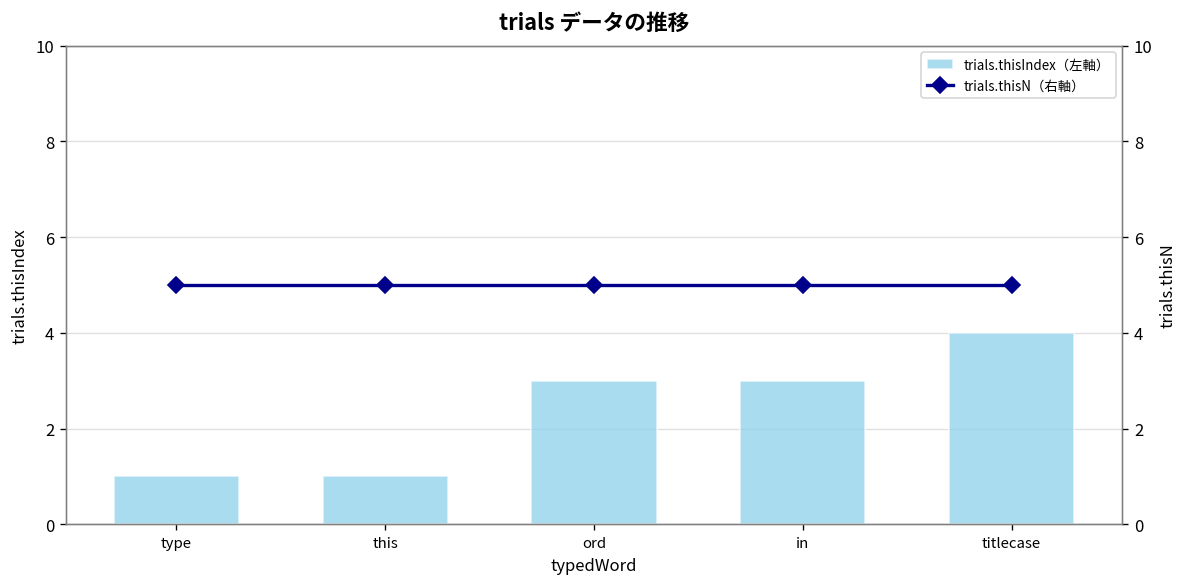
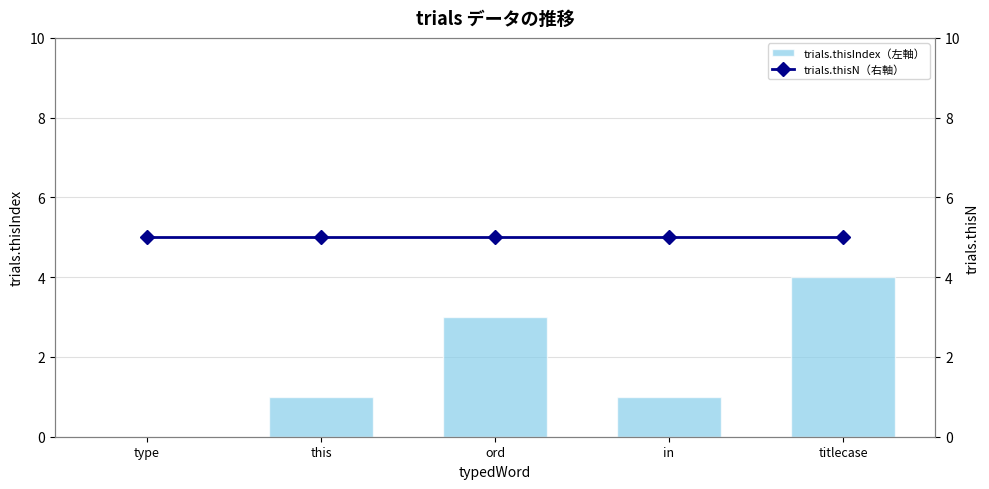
  {
    "trials.thisIndex（左軸）": {
-     "type": 1,
+     "type": 0,
      "this": 1,
      "ord": 3,
-     "in": 3,
+     "in": 1,
      "titlecase": 4
    },
    "trials.thisN（右軸）": {
      "type": 5.0,
      "this": 5.0,
      "ord": 5.0,
      "in": 5.0,
      "titlecase": 5.0
    }
  }
